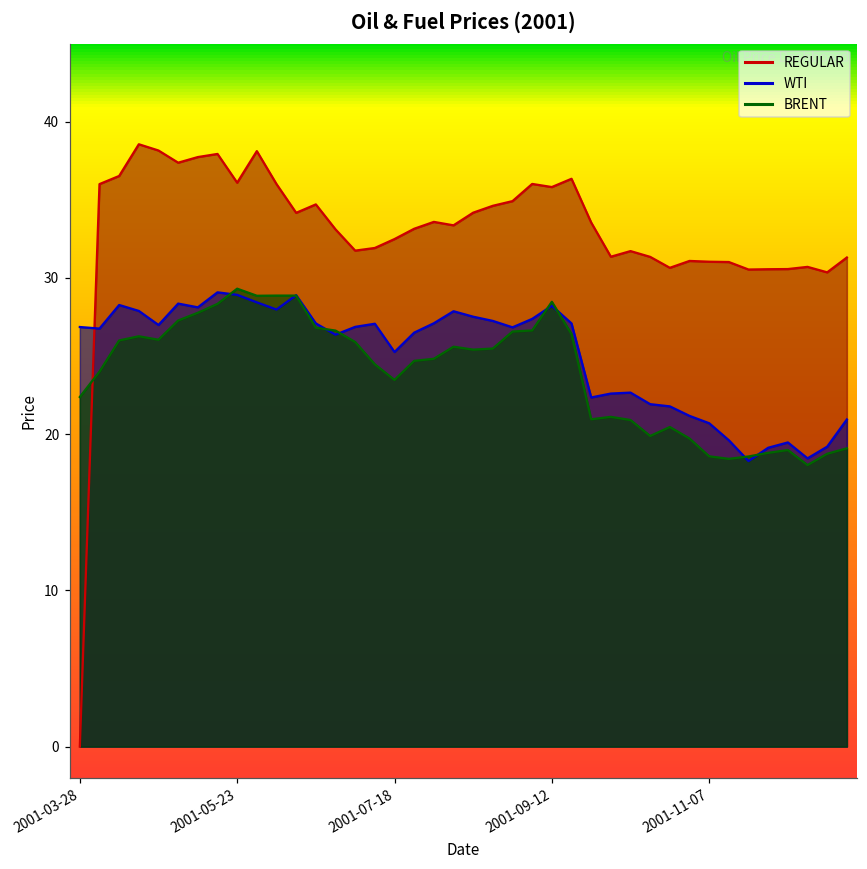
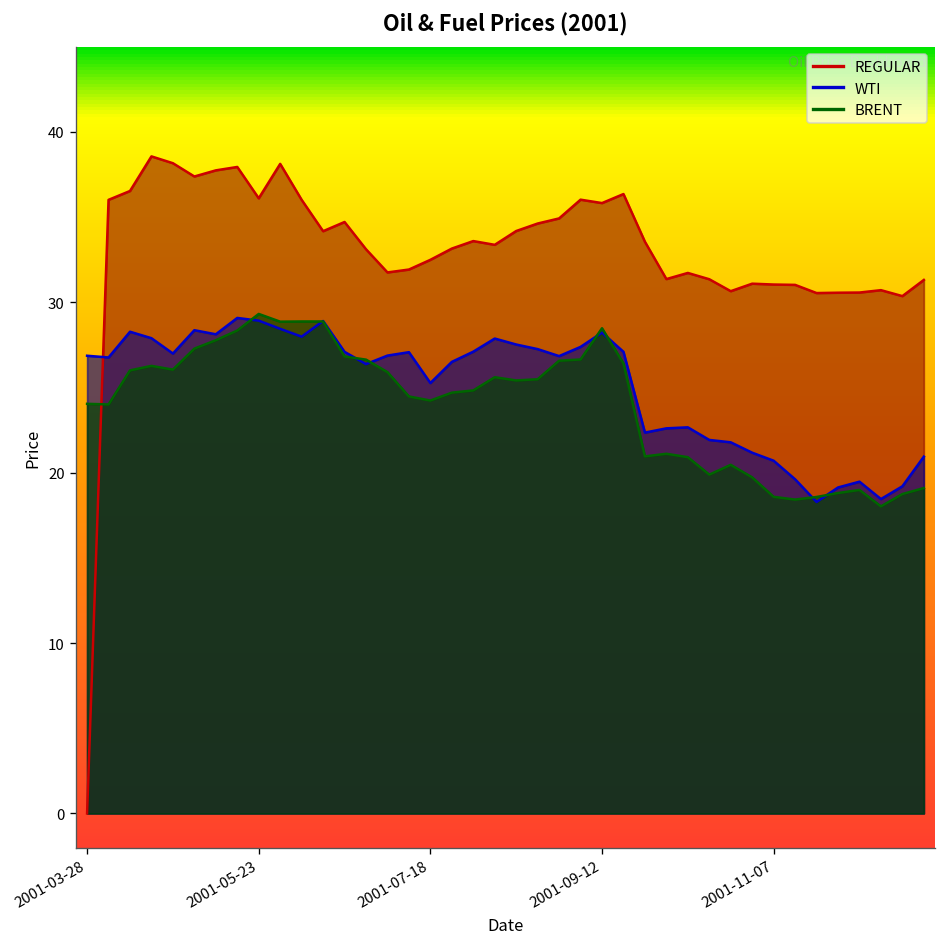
  {
    "BRENT": {
-     "2001-03-28": 22.4,
+     "2001-03-28": 24.0,
      "2001-05-23": 29.3,
-     "2001-07-18": 23.5,
+     "2001-07-18": 24.2,
      "2001-09-12": 28.5,
      "2001-11-07": 18.6
    }
  }
